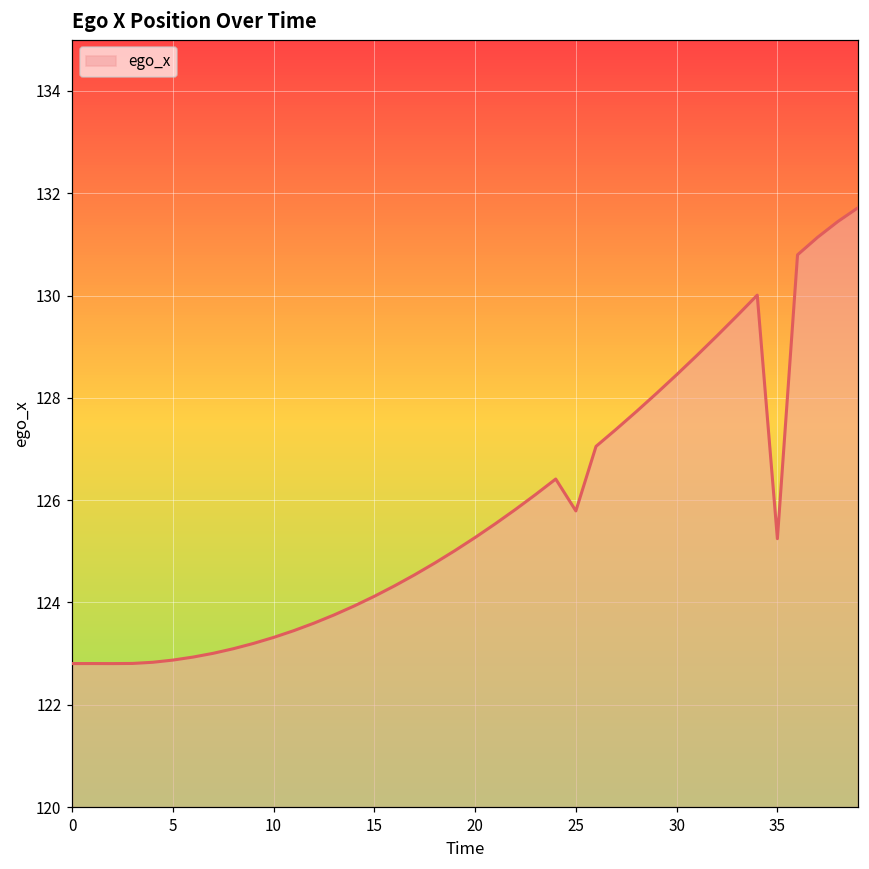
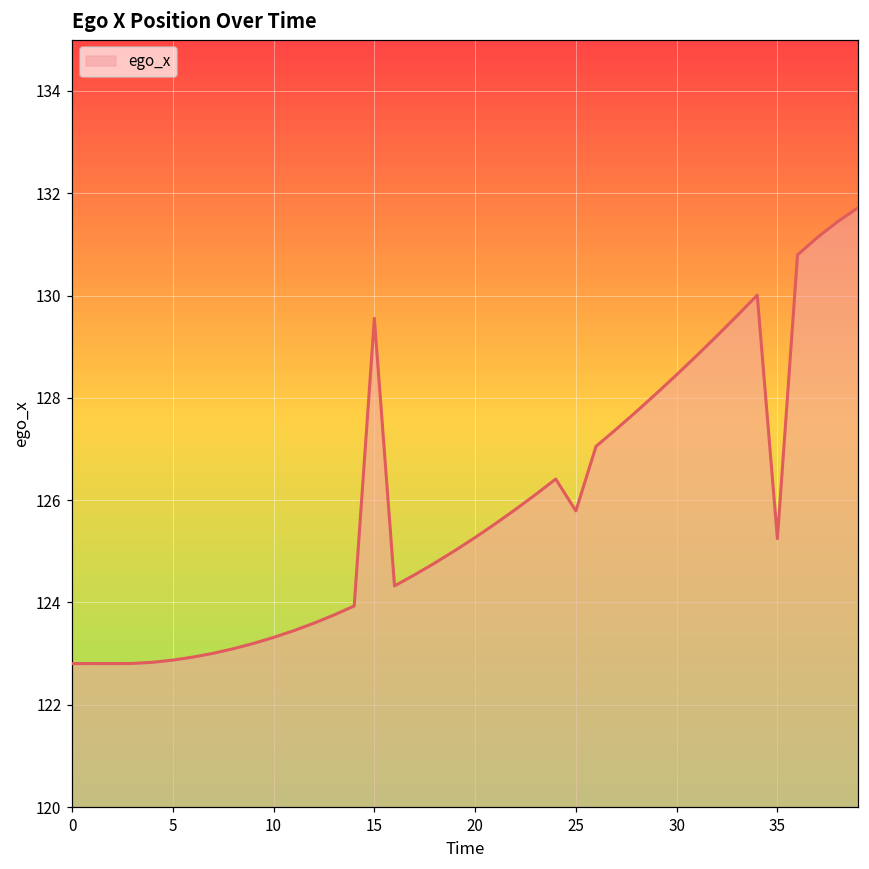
  {
    "0": 122.8,
    "5": 122.9,
    "10": 123.3,
-   "15": 124.1,
+   "15": 129.6,
    "20": 125.3,
    "25": 125.8,
    "30": 128.5,
    "35": 125.2
  }
